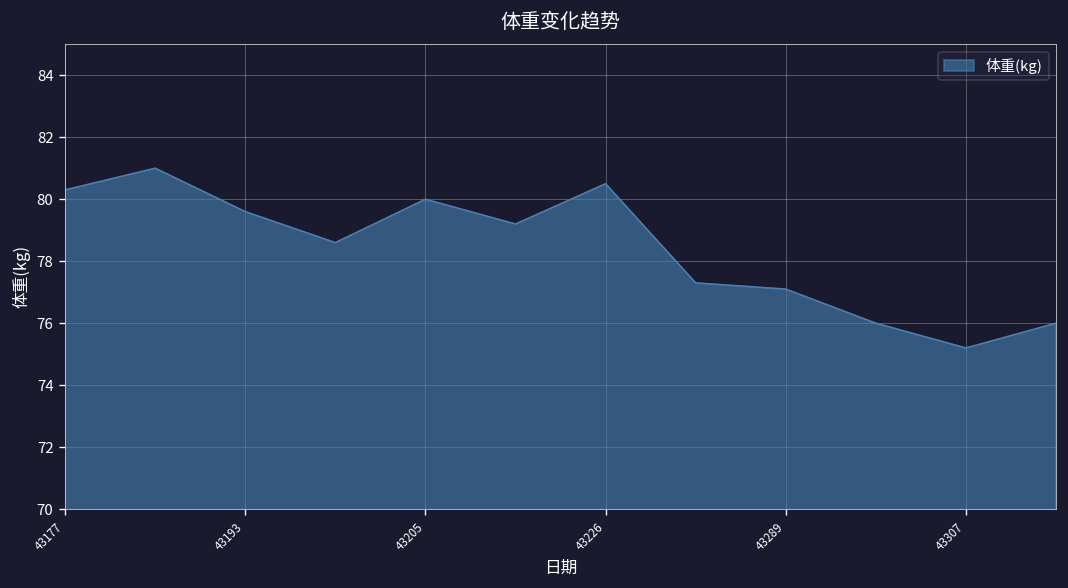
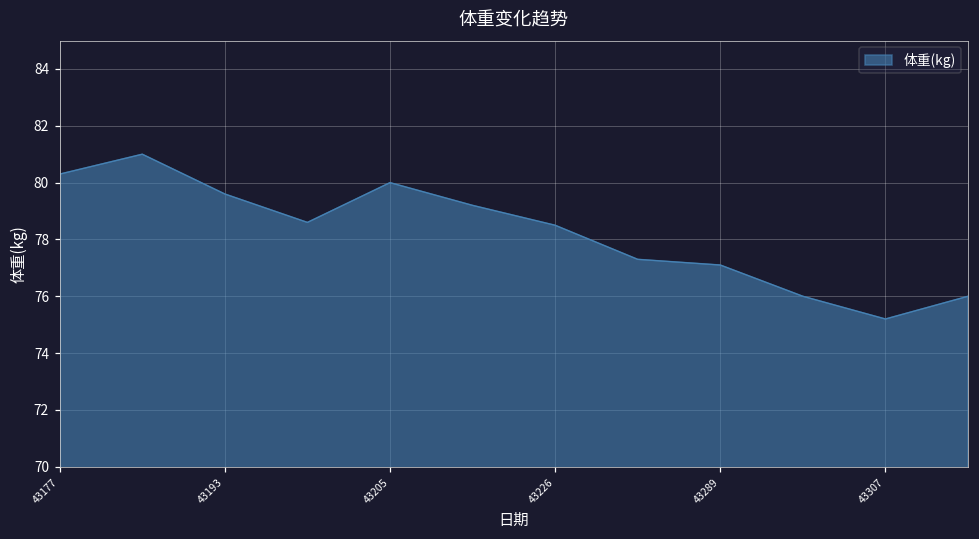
  {
    "43177": 80.3,
    "43193": 79.6,
    "43205": 80.0,
-   "43226": 80.5,
+   "43226": 78.5,
    "43289": 77.1,
    "43307": 75.2
  }
